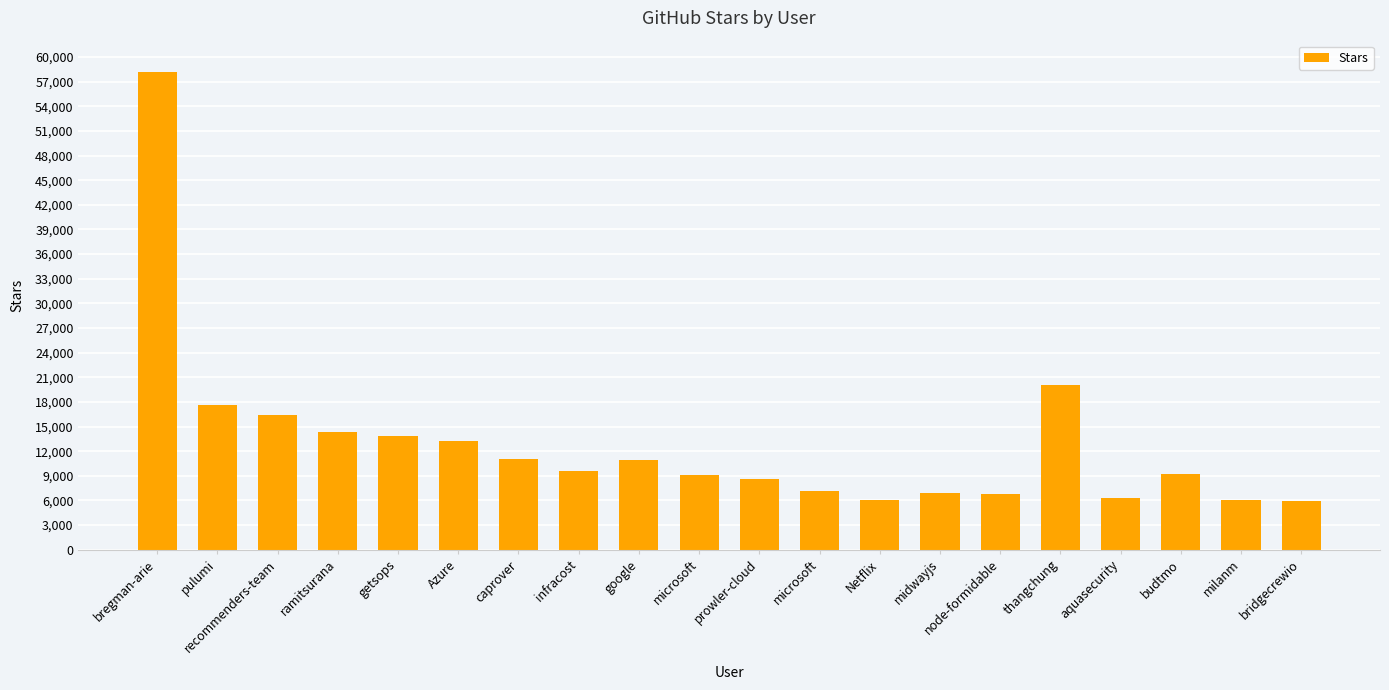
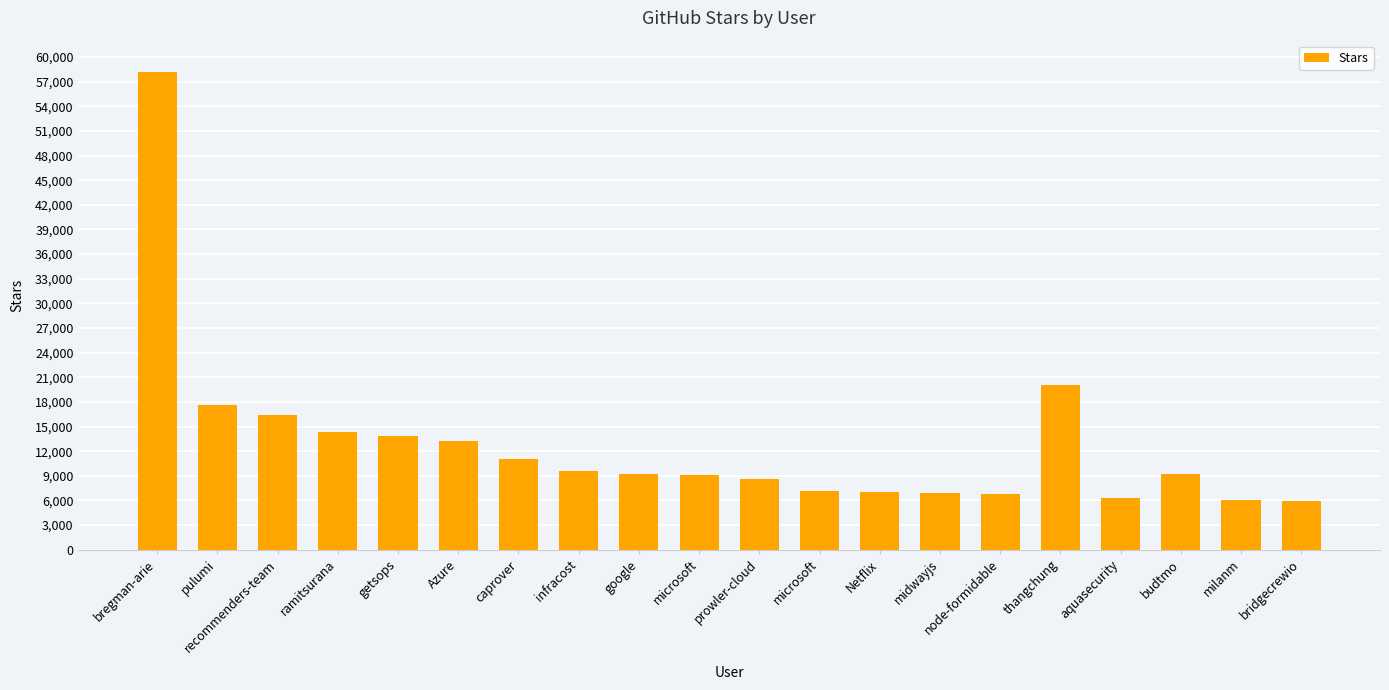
  {
    "bregman-arie": "58,000",
    "pulumi": "18,000",
    "recommenders-team": "16,000",
    "ramitsurana": "14,000",
    "getsops": "14,000",
    "Azure": "13,000",
    "caprover": "11,000",
    "infracost": "10,000",
-   "google": "11,000",
+   "google": "9,000",
    "prowler-cloud": "9,000",
-   "Netflix": "6,000",
+   "Netflix": "7,000",
    "midwayjs": "7,000",
    "node-formidable": "7,000",
    "thangchung": "20,000",
    "aquasecurity": "6,000",
    "budtmo": "9,000",
    "milanm": "6,000",
    "bridgecrewio": "6,000"
  }
